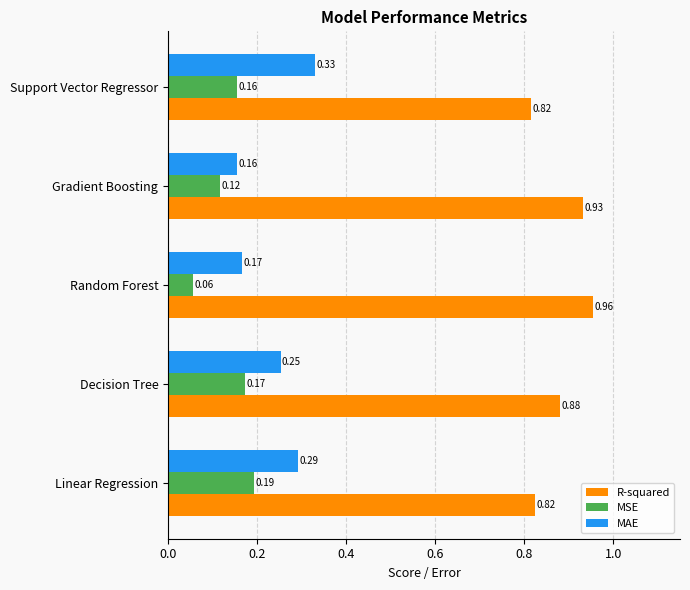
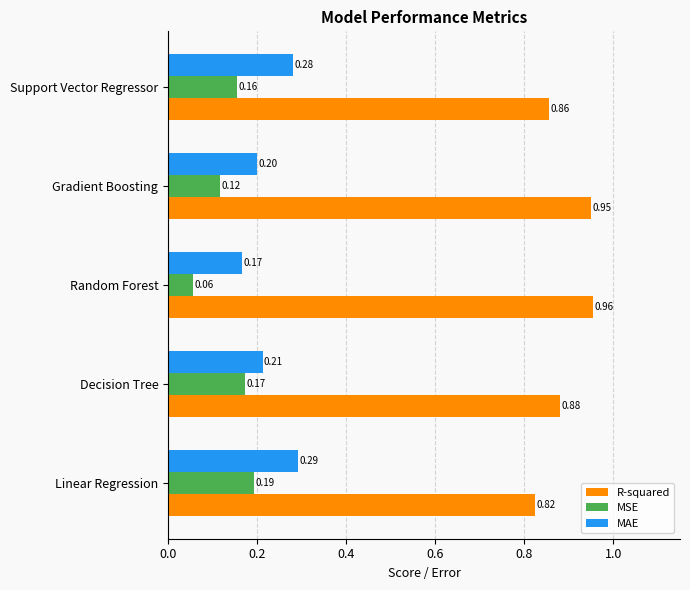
  {
    "R-squared": {
-     "Support Vector Regressor": 0.82,
-     "Gradient Boosting": 0.93,
+     "Support Vector Regressor": 0.86,
+     "Gradient Boosting": 0.95,
      "Random Forest": 0.96,
      "Decision Tree": 0.88,
      "Linear Regression": 0.82
    },
    "MSE": {
      "Support Vector Regressor": 0.16,
      "Gradient Boosting": 0.12,
      "Random Forest": 0.06,
      "Decision Tree": 0.17,
      "Linear Regression": 0.19
    },
    "MAE": {
-     "Support Vector Regressor": 0.33,
-     "Gradient Boosting": 0.16,
+     "Support Vector Regressor": 0.28,
+     "Gradient Boosting": 0.20,
      "Random Forest": 0.17,
-     "Decision Tree": 0.25,
+     "Decision Tree": 0.21,
      "Linear Regression": 0.29
    }
  }
